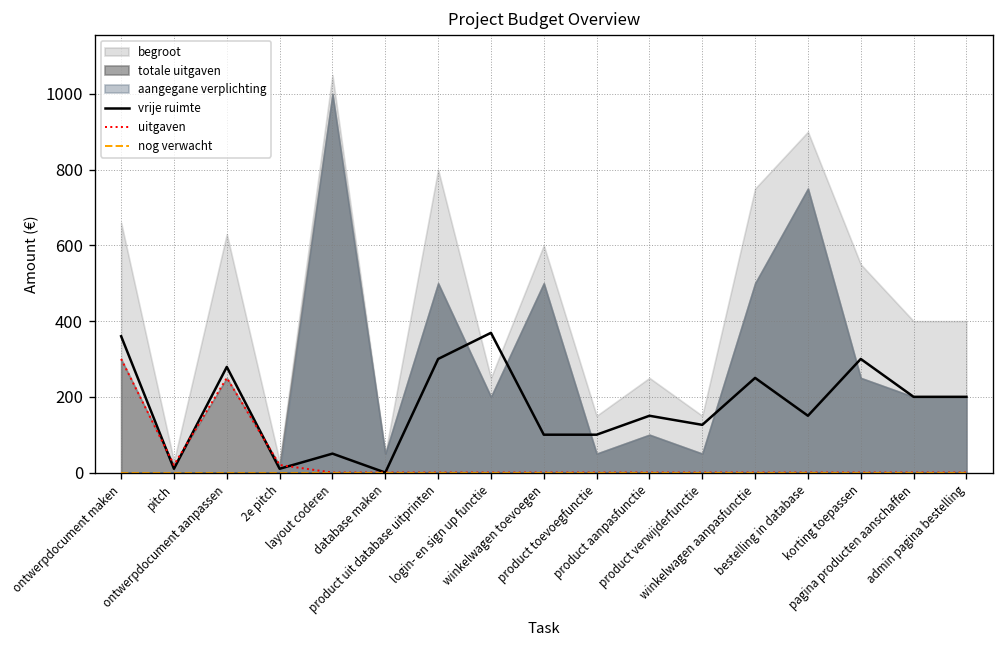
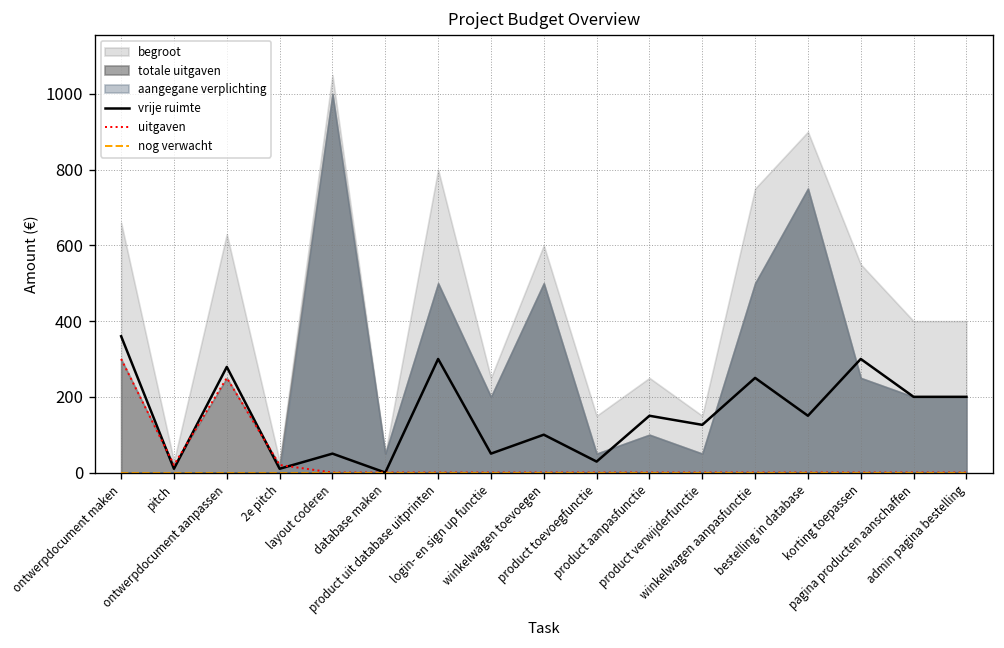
  {
    "vrije ruimte": {
      "ontwerpdocument maken": 360,
      "pitch": 10,
      "ontwerpdocument aanpassen": 280,
      "2e pitch": 10,
      "layout coderen": 50,
      "product uit database uitprinten": 300,
-     "login- en sign up functie": 370,
+     "login- en sign up functie": 50,
      "winkelwagen toevoegen": 100,
-     "product toevoegfunctie": 100,
+     "product toevoegfunctie": 30,
      "product aanpasfunctie": 150,
      "product verwijderfunctie": 130,
      "winkelwagen aanpasfunctie": 250,
      "bestelling in database": 150,
      "korting toepassen": 300
    }
  }
